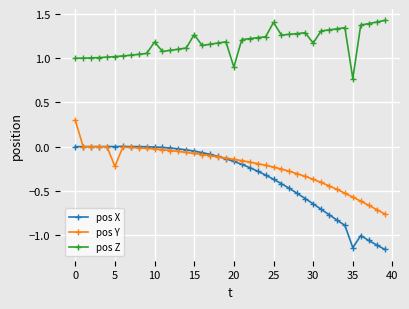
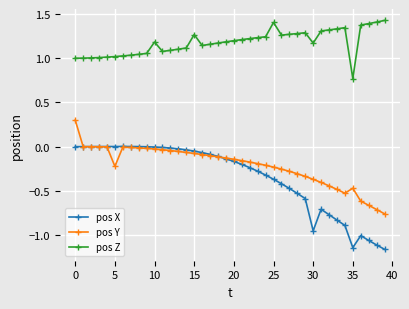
  {
    "pos X": {
      "0": 0.0,
      "5": 0.0,
      "25": -0.4,
-     "30": -0.6,
+     "30": -1.0,
      "35": -1.1
    },
    "pos Y": {
      "0": 0.3,
      "5": -0.2,
      "25": -0.2,
      "30": -0.4,
-     "35": -0.6
+     "35": -0.5
    },
    "pos Z": {
      "0": 1.0,
      "5": 1.0,
      "10": 1.2,
      "15": 1.3,
-     "20": 0.9,
+     "20": 1.2,
      "25": 1.4,
      "30": 1.2,
      "35": 0.8
    }
  }
